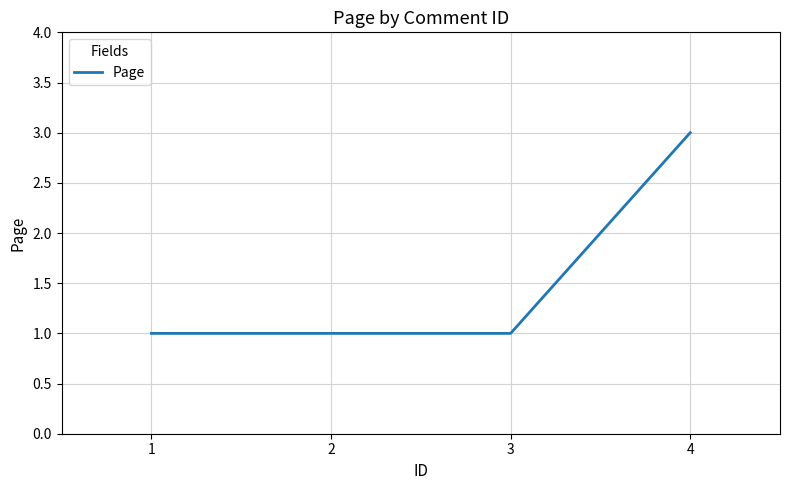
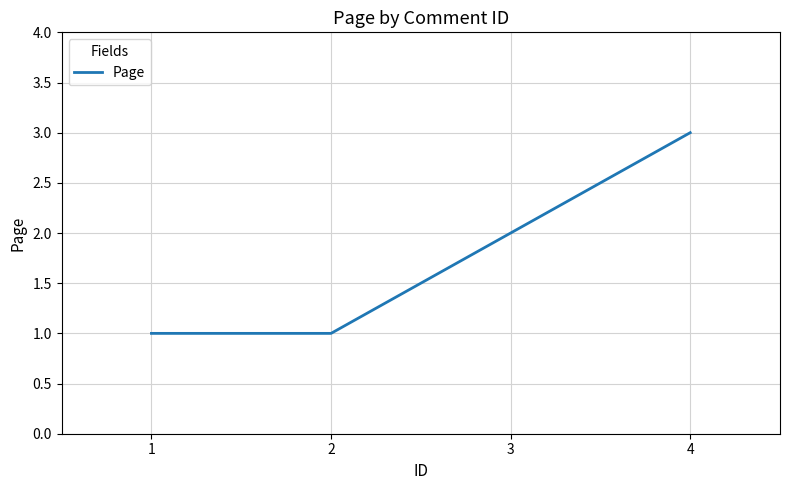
  {
    "1": 1,
    "2": 1,
-   "3": 1,
+   "3": 2,
    "4": 3
  }
